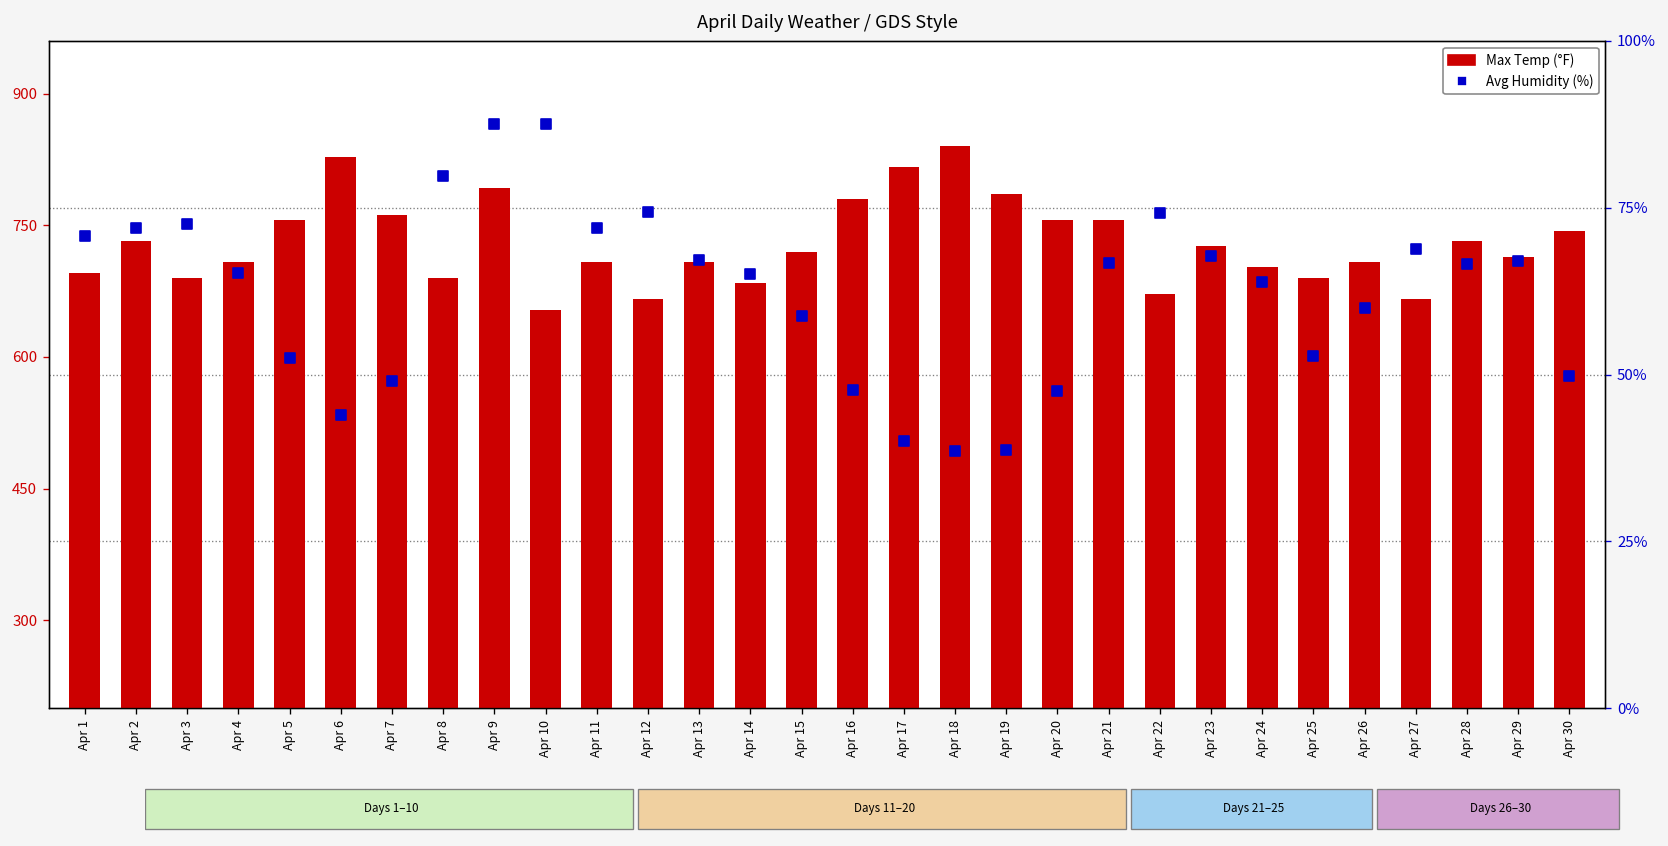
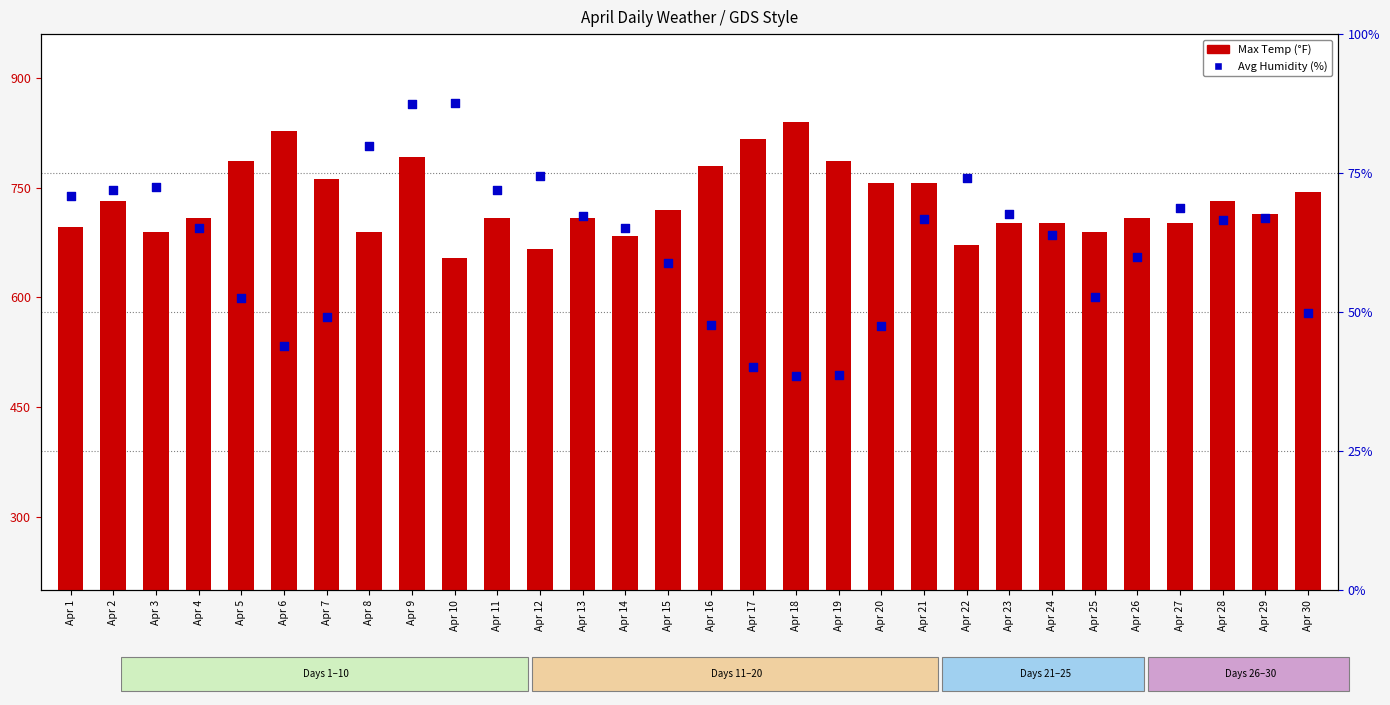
  {
    "Max Temp (°F)": {
      "Apr 1": 700,
      "Apr 2": 730,
      "Apr 3": 690,
      "Apr 4": 710,
-     "Apr 5": 760,
+     "Apr 5": 790,
      "Apr 6": 830,
      "Apr 7": 760,
      "Apr 8": 690,
      "Apr 9": 790,
      "Apr 10": 650,
      "Apr 11": 710,
      "Apr 12": 670,
      "Apr 13": 710,
      "Apr 14": 680,
      "Apr 15": 720,
      "Apr 16": 780,
      "Apr 17": 820,
      "Apr 18": 840,
      "Apr 19": 790,
      "Apr 20": 760,
      "Apr 21": 760,
      "Apr 22": 670,
-     "Apr 23": 730,
+     "Apr 23": 700,
      "Apr 24": 700,
      "Apr 25": 690,
      "Apr 26": 710,
-     "Apr 27": 670,
+     "Apr 27": 700,
      "Apr 28": 730,
      "Apr 29": 710,
      "Apr 30": 740
    }
  }
